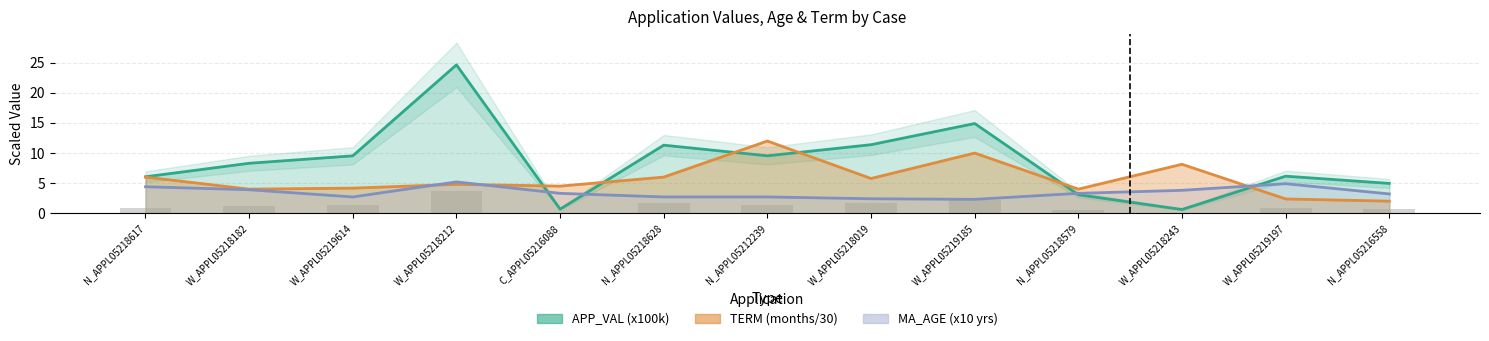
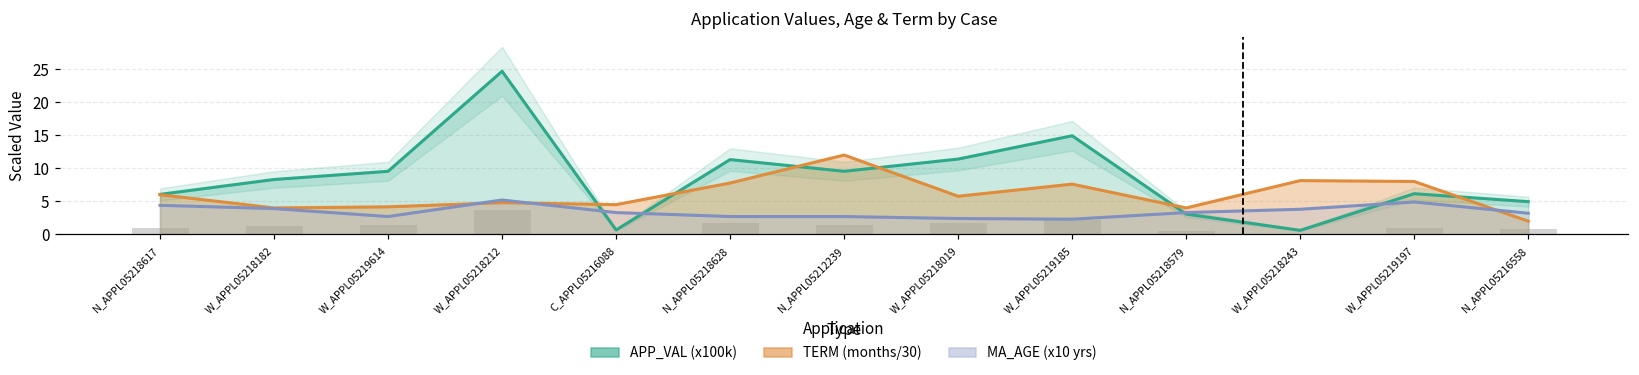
  {
    "TERM (months/30)": {
      "W_APPL05219614": 4,
      "C_APPL05216088": 5,
-     "N_APPL05218628": 6,
+     "N_APPL05218628": 8,
      "N_APPL05212239": 12,
      "W_APPL05218019": 6,
-     "W_APPL05219185": 10,
+     "W_APPL05219185": 8,
      "N_APPL05218579": 4,
      "W_APPL05218243": 8,
-     "W_APPL05219197": 2,
+     "W_APPL05219197": 8,
      "N_APPL05216558": 2
    }
  }
